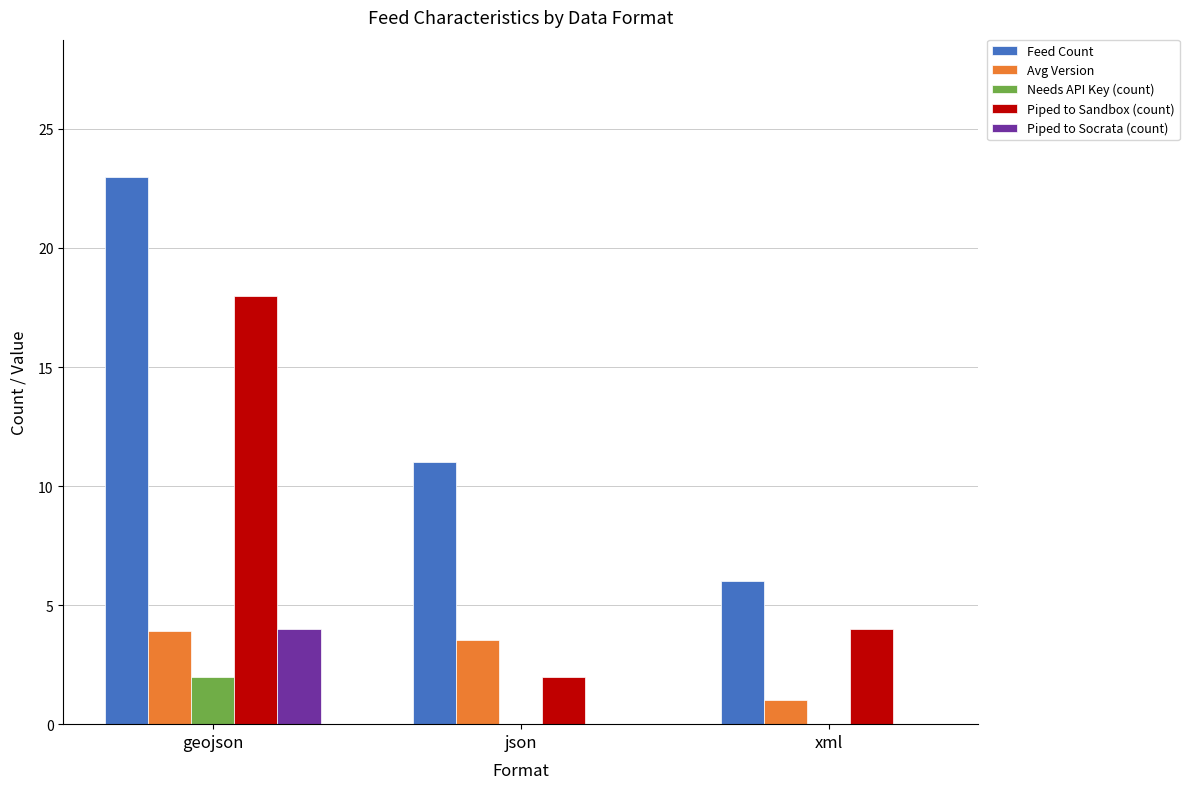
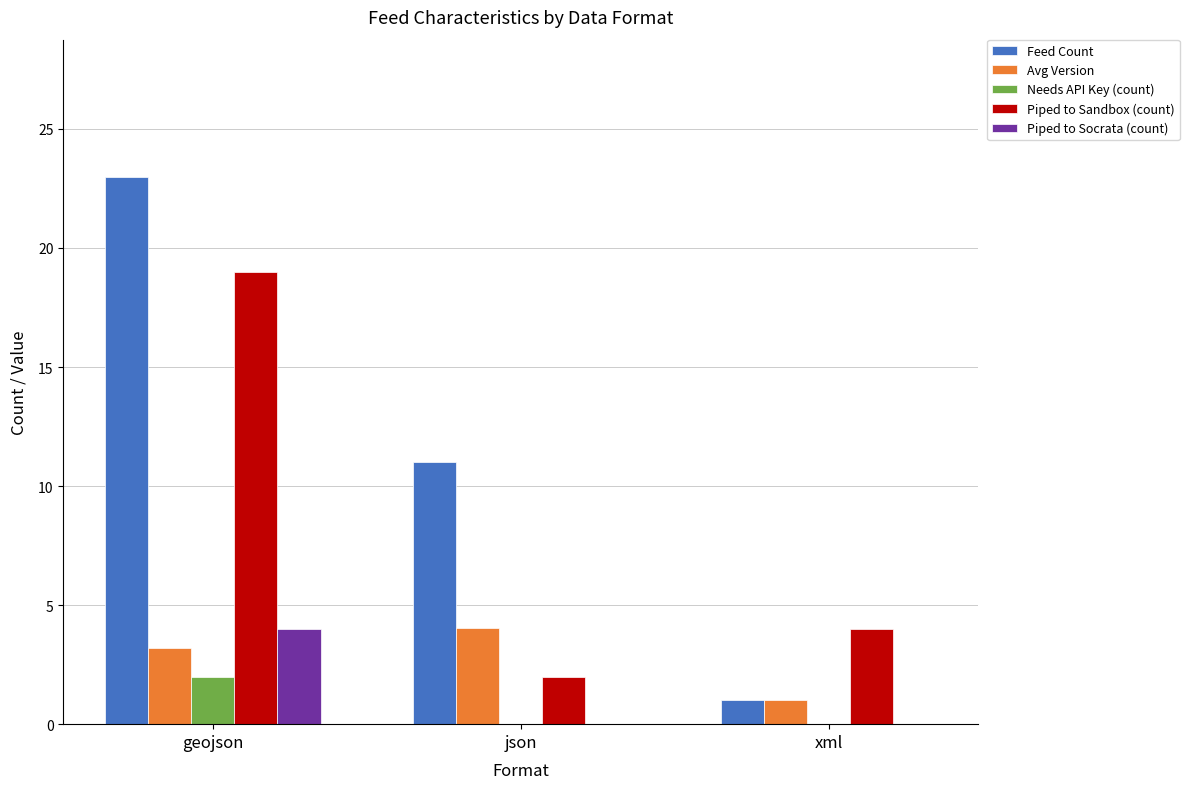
  {
    "Feed Count": {
      "geojson": 23,
      "json": 11,
-     "xml": 6
+     "xml": 1
    },
    "Avg Version": {
-     "geojson": 3.9,
-     "json": 3.5,
+     "geojson": 3.2,
+     "json": 4.1,
      "xml": 1.0
    },
    "Needs API Key (count)": {
      "geojson": 2.0,
      "json": 0.0,
      "xml": 0.0
    },
    "Piped to Sandbox (count)": {
-     "geojson": 18,
+     "geojson": 19,
      "json": 2,
      "xml": 4
    },
    "Piped to Socrata (count)": {
      "geojson": 4.0,
      "json": 0.0,
      "xml": 0.0
    }
  }
